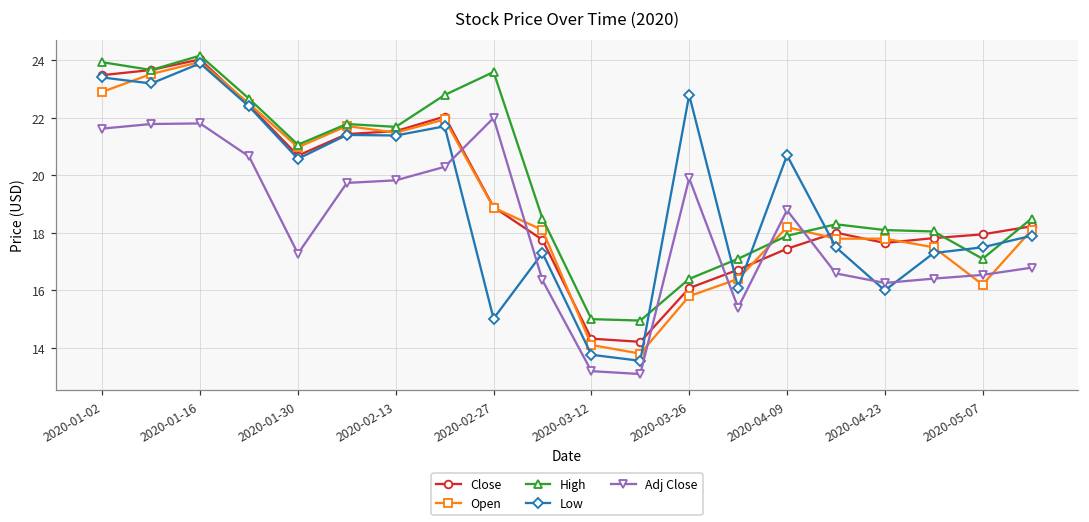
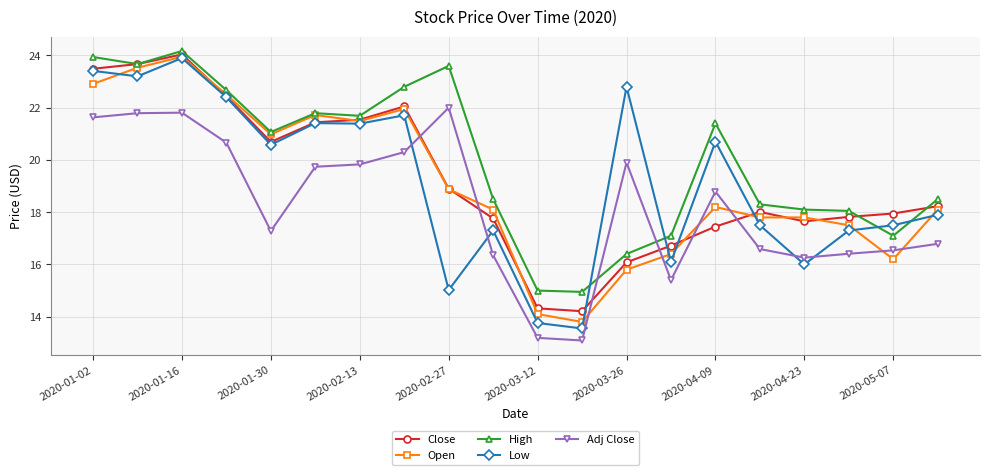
  {
    "Close": {
      "2020-01-30": 20.7,
      "2020-03-12": 14.3,
      "2020-03-26": 16.1,
      "2020-04-09": 17.5,
      "2020-04-23": 17.7,
      "2020-05-07": 18.0
    },
    "Open": {
      "2020-01-02": 22.9,
      "2020-03-12": 14.1,
      "2020-03-26": 15.8,
      "2020-04-09": 18.2,
      "2020-04-23": 17.8,
      "2020-05-07": 16.2
    },
    "High": {
      "2020-01-02": 23.9,
      "2020-01-16": 24.2,
      "2020-02-13": 21.7,
      "2020-02-27": 23.6,
      "2020-03-12": 15.0,
      "2020-03-26": 16.4,
-     "2020-04-09": 17.9,
+     "2020-04-09": 21.4,
      "2020-04-23": 18.1,
      "2020-05-07": 17.1
    },
    "Low": {
      "2020-01-30": 20.6,
      "2020-02-13": 21.4,
      "2020-02-27": 15.0,
      "2020-03-12": 13.8,
      "2020-03-26": 22.8,
      "2020-04-09": 20.7,
      "2020-04-23": 16.0,
      "2020-05-07": 17.5
    },
    "Adj Close": {
      "2020-01-02": 21.6,
      "2020-01-16": 21.8,
      "2020-01-30": 17.3,
      "2020-02-13": 19.8,
      "2020-02-27": 22.0,
      "2020-03-12": 13.2,
      "2020-03-26": 19.9,
      "2020-04-09": 18.8,
      "2020-04-23": 16.3,
      "2020-05-07": 16.5
    }
  }
